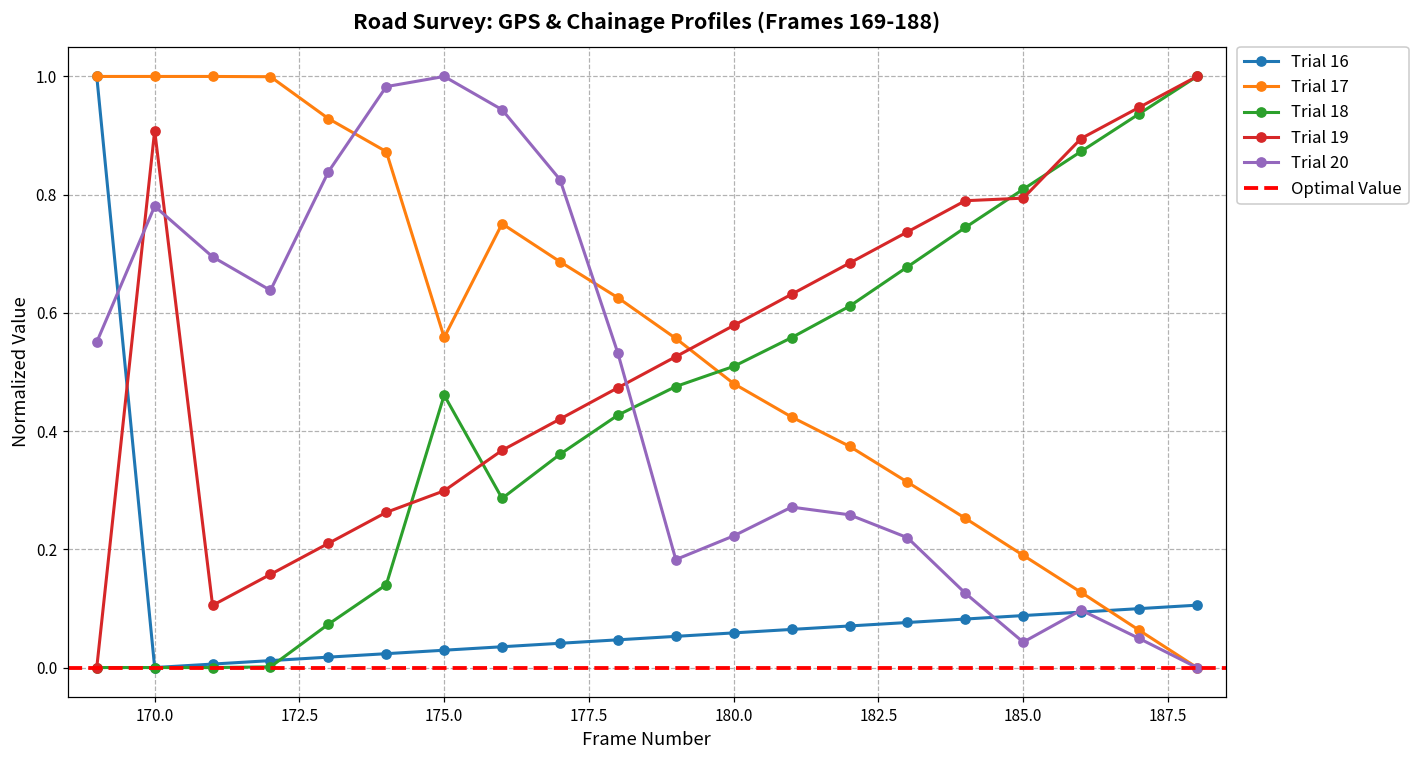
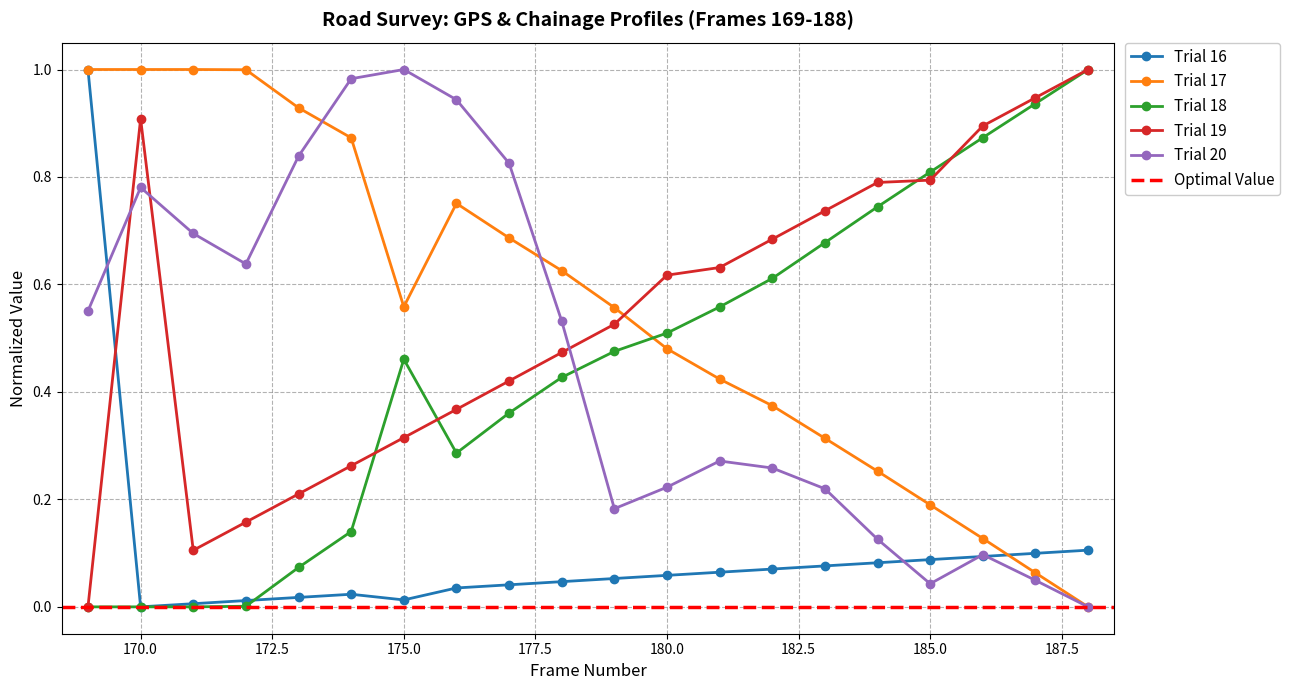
  {
    "Trial 16": {
-     "175.0": 0.03,
+     "175.0": 0.01,
      "180.0": 0.06,
      "185.0": 0.09
    },
    "Trial 17": {
      "170.0": 1.00,
      "175.0": 0.56,
      "180.0": 0.48,
      "185.0": 0.19
    },
    "Trial 18": {
      "175.0": 0.46,
      "180.0": 0.51,
      "185.0": 0.81
    },
    "Trial 19": {
      "170.0": 0.91,
-     "175.0": 0.30,
-     "180.0": 0.58,
+     "175.0": 0.31,
+     "180.0": 0.62,
      "185.0": 0.79
    },
    "Trial 20": {
      "170.0": 0.78,
      "175.0": 1.00,
      "180.0": 0.22,
      "185.0": 0.04
    }
  }
